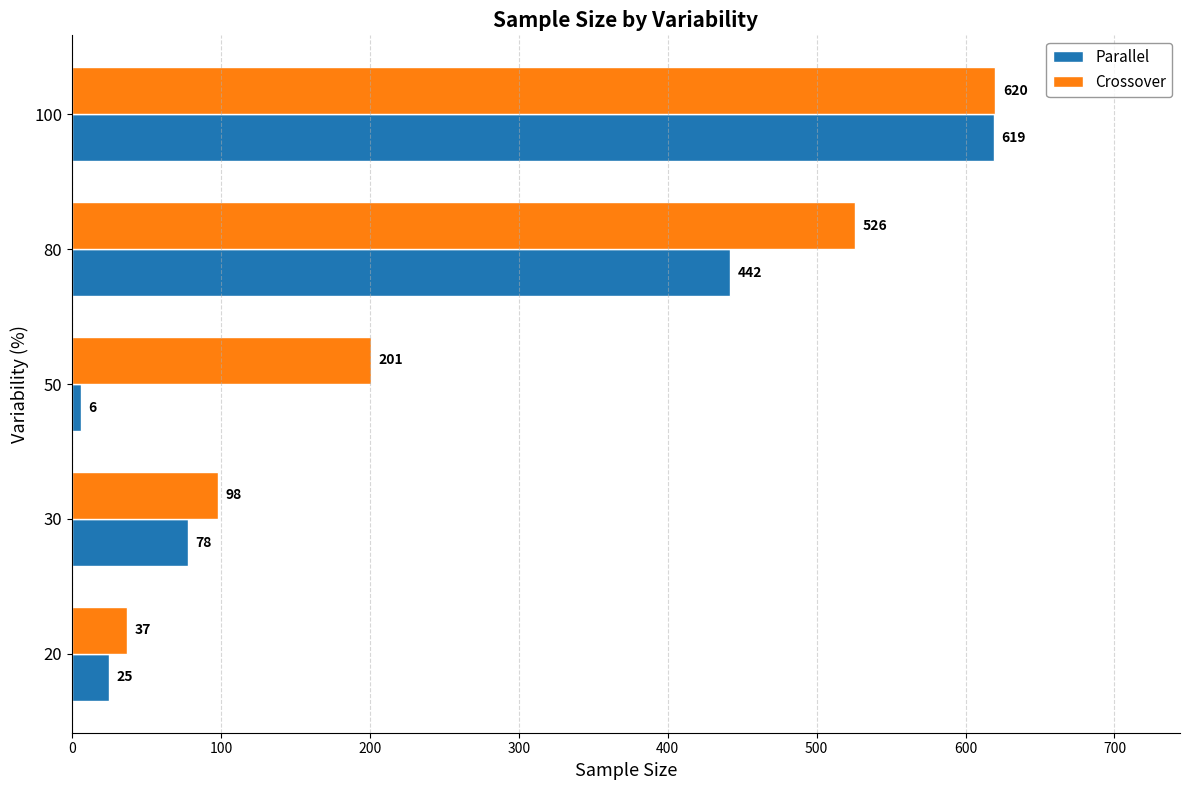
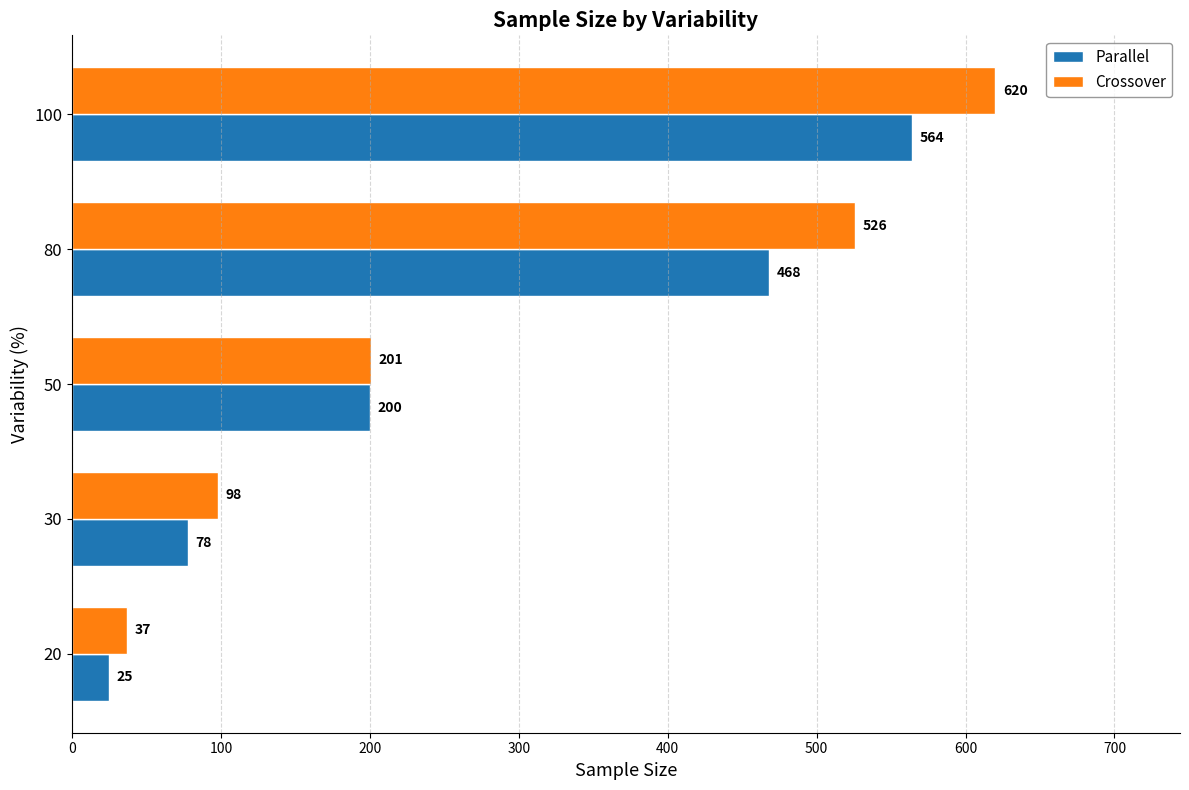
  {
    "Parallel": {
-     "100": 619,
-     "80": 442,
-     "50": 6,
+     "100": 564,
+     "80": 468,
+     "50": 200,
      "30": 78,
      "20": 25
    },
    "Crossover": {
      "100": 620,
      "80": 526,
      "50": 201,
      "30": 98,
      "20": 37
    }
  }
